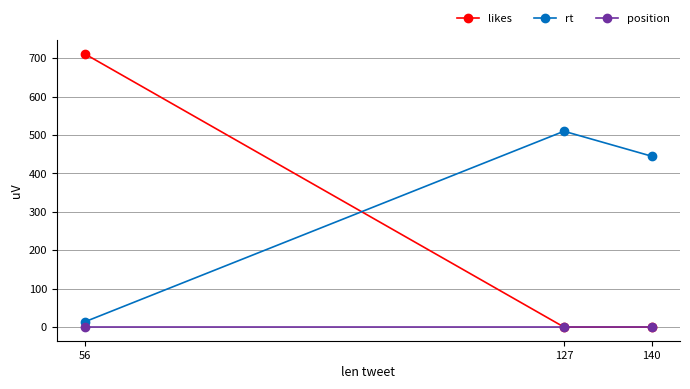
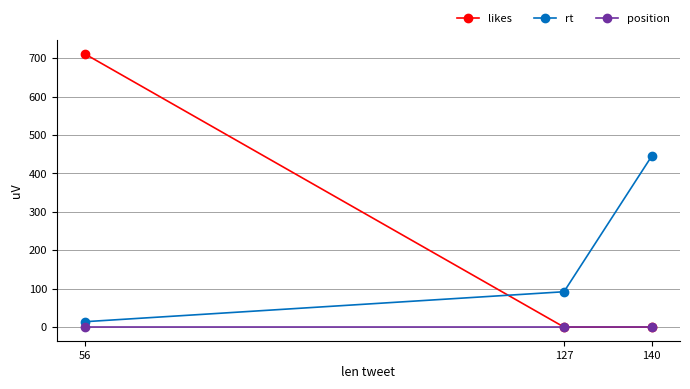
  {
    "likes": {
      "56": 710
    },
    "rt": {
      "56": 10,
-     "127": 510,
+     "127": 90,
      "140": 450
    },
    "position": {
      "56": 0
    }
  }
